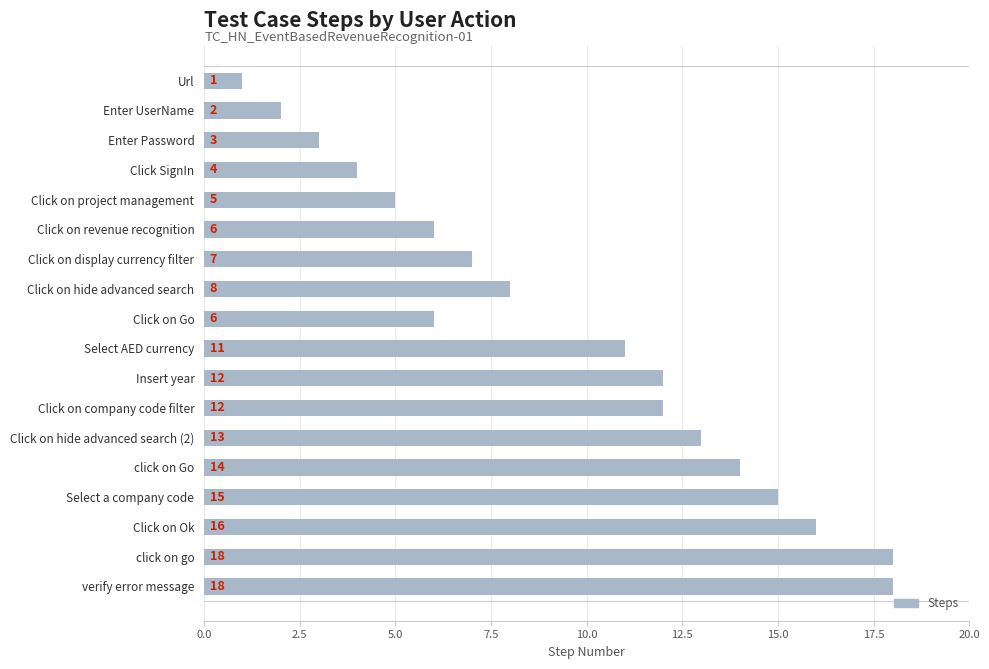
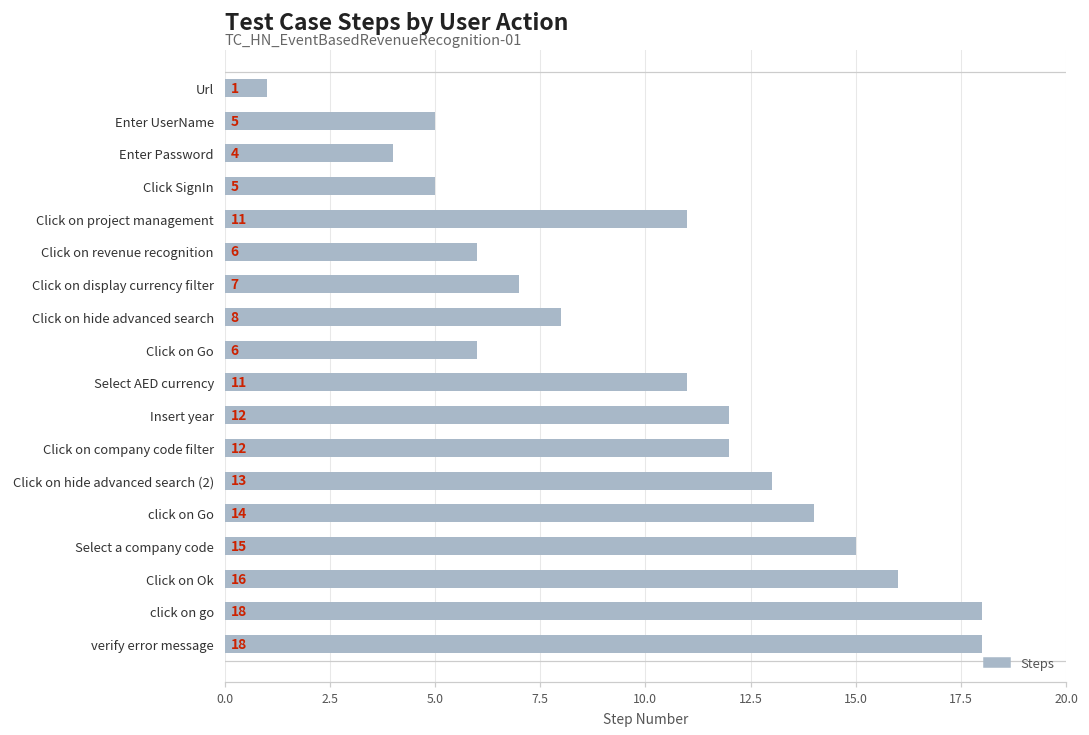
  {
    "Url": 1,
-   "Enter UserName": 2,
-   "Enter Password": 3,
-   "Click SignIn": 4,
-   "Click on project management": 5,
+   "Enter UserName": 5,
+   "Enter Password": 4,
+   "Click SignIn": 5,
+   "Click on project management": 11,
    "Click on revenue recognition": 6,
    "Click on display currency filter": 7,
    "Click on hide advanced search": 8,
    "Click on Go": 6,
    "Select AED currency": 11,
    "Insert year": 12,
    "Click on company code filter": 12,
    "Click on hide advanced search (2)": 13,
    "click on Go": 14,
    "Select a company code": 15,
    "Click on Ok": 16,
    "click on go": 18,
    "verify error message": 18
  }
